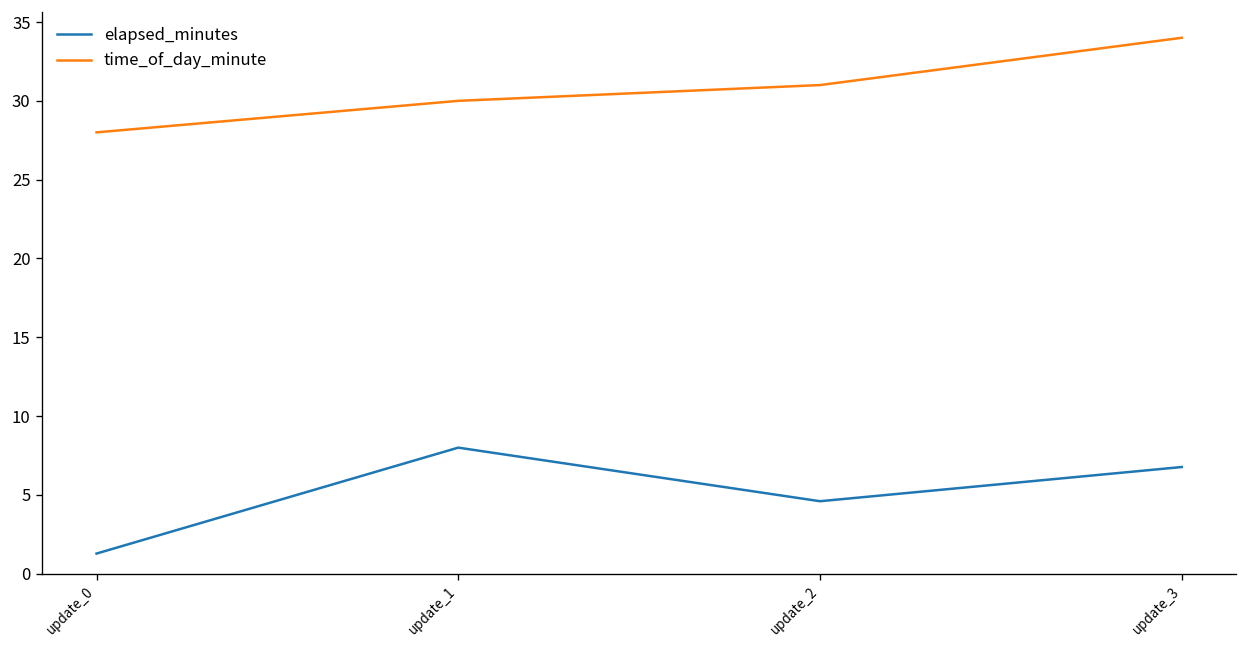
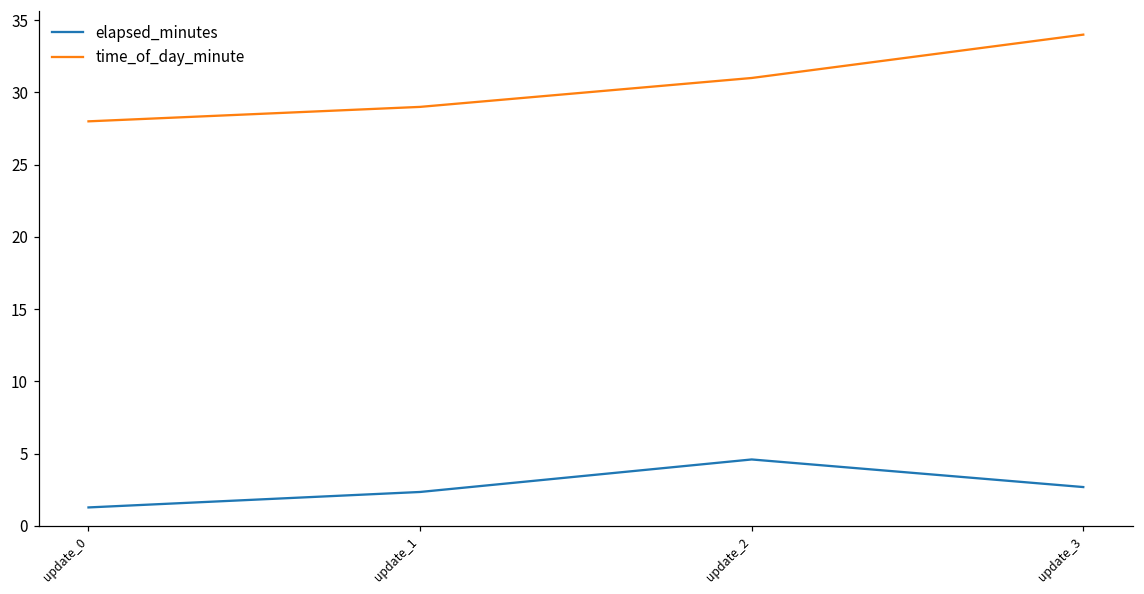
  {
    "elapsed_minutes": {
      "update_0": 1.3,
-     "update_1": 8.0,
+     "update_1": 2.4,
      "update_2": 4.6,
-     "update_3": 6.8
+     "update_3": 2.7
    },
    "time_of_day_minute": {
      "update_0": 28,
-     "update_1": 30,
+     "update_1": 29,
      "update_2": 31,
      "update_3": 34
    }
  }
